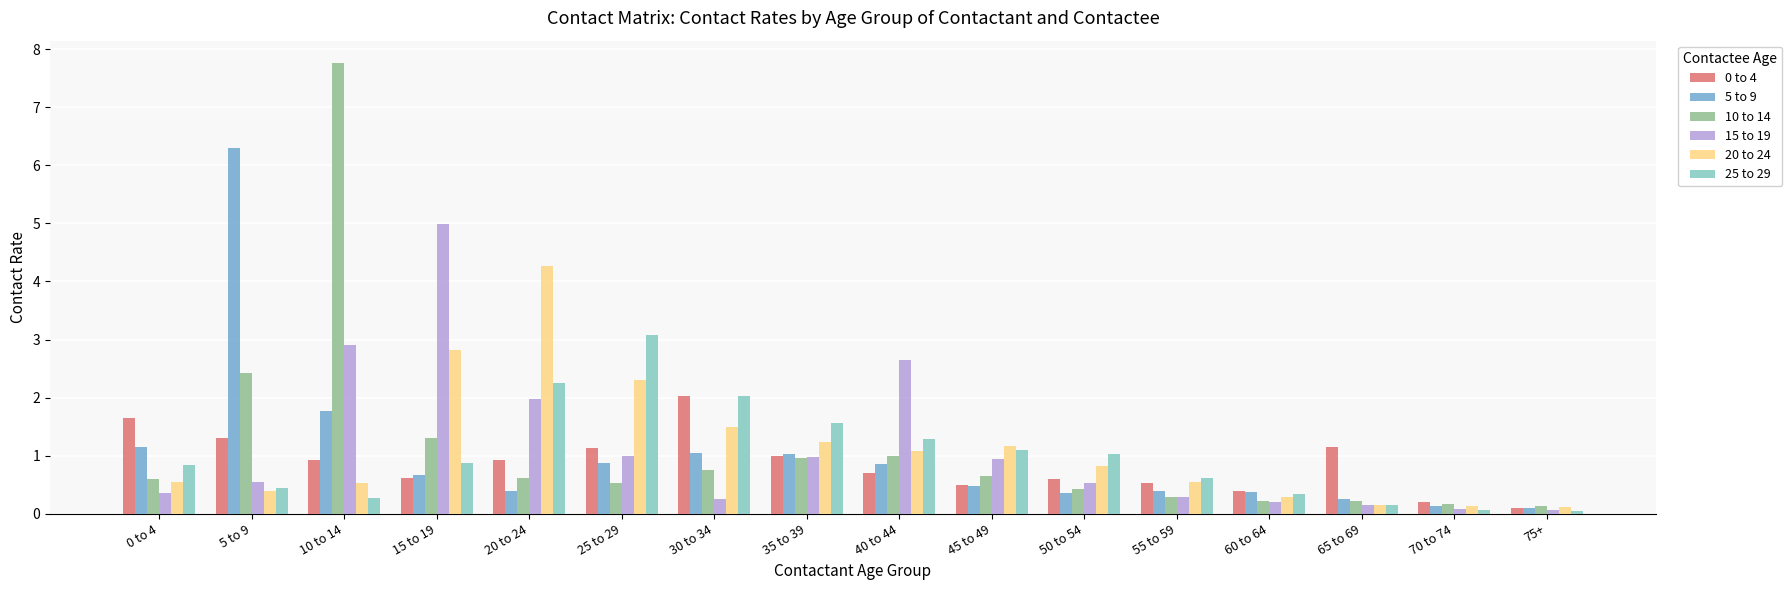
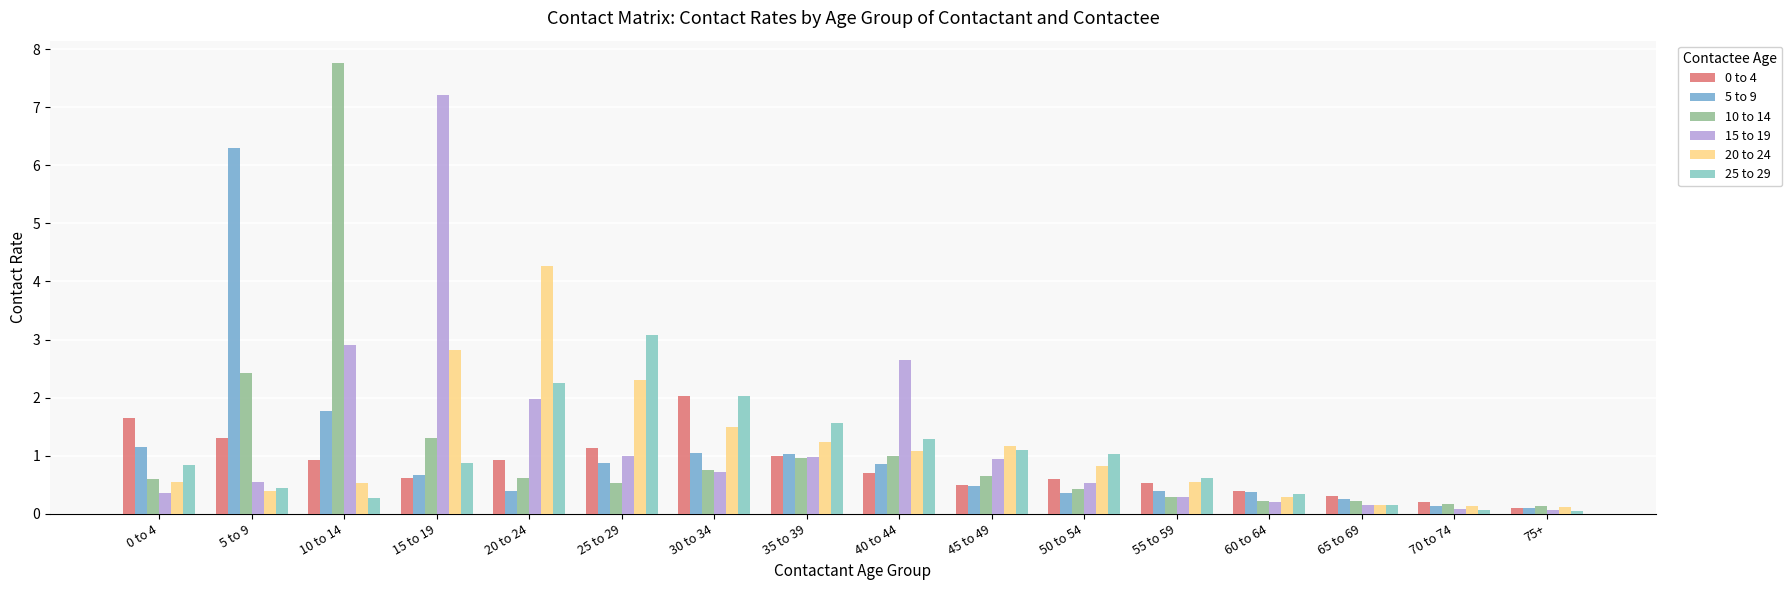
  {
    "0 to 4": {
      "0 to 4": 1.7,
      "5 to 9": 1.3,
      "10 to 14": 0.9,
      "15 to 19": 0.6,
      "20 to 24": 0.9,
      "25 to 29": 1.1,
      "30 to 34": 2.0,
      "35 to 39": 1.0,
      "40 to 44": 0.7,
      "45 to 49": 0.5,
      "50 to 54": 0.6,
      "55 to 59": 0.5,
      "60 to 64": 0.4,
-     "65 to 69": 1.2,
+     "65 to 69": 0.3,
      "70 to 74": 0.2,
      "75+": 0.1
    },
    "15 to 19": {
      "0 to 4": 0.3,
      "5 to 9": 0.5,
      "10 to 14": 2.9,
-     "15 to 19": 5.0,
+     "15 to 19": 7.2,
      "20 to 24": 2.0,
      "25 to 29": 1.0,
-     "30 to 34": 0.3,
+     "30 to 34": 0.7,
      "35 to 39": 1.0,
      "40 to 44": 2.6,
      "45 to 49": 0.9,
      "50 to 54": 0.5,
      "55 to 59": 0.3,
      "60 to 64": 0.2,
      "65 to 69": 0.1,
      "70 to 74": 0.1,
      "75+": 0.1
    },
    "20 to 24": {
      "0 to 4": 0.5,
      "5 to 9": 0.4,
      "10 to 14": 0.5,
      "15 to 19": 2.8,
      "20 to 24": 4.3,
      "25 to 29": 2.3,
      "30 to 34": 1.5,
      "35 to 39": 1.2,
      "40 to 44": 1.1,
      "45 to 49": 1.2,
      "50 to 54": 0.8,
      "55 to 59": 0.5,
      "60 to 64": 0.3,
      "65 to 69": 0.1,
      "70 to 74": 0.1,
      "75+": 0.1
    }
  }
